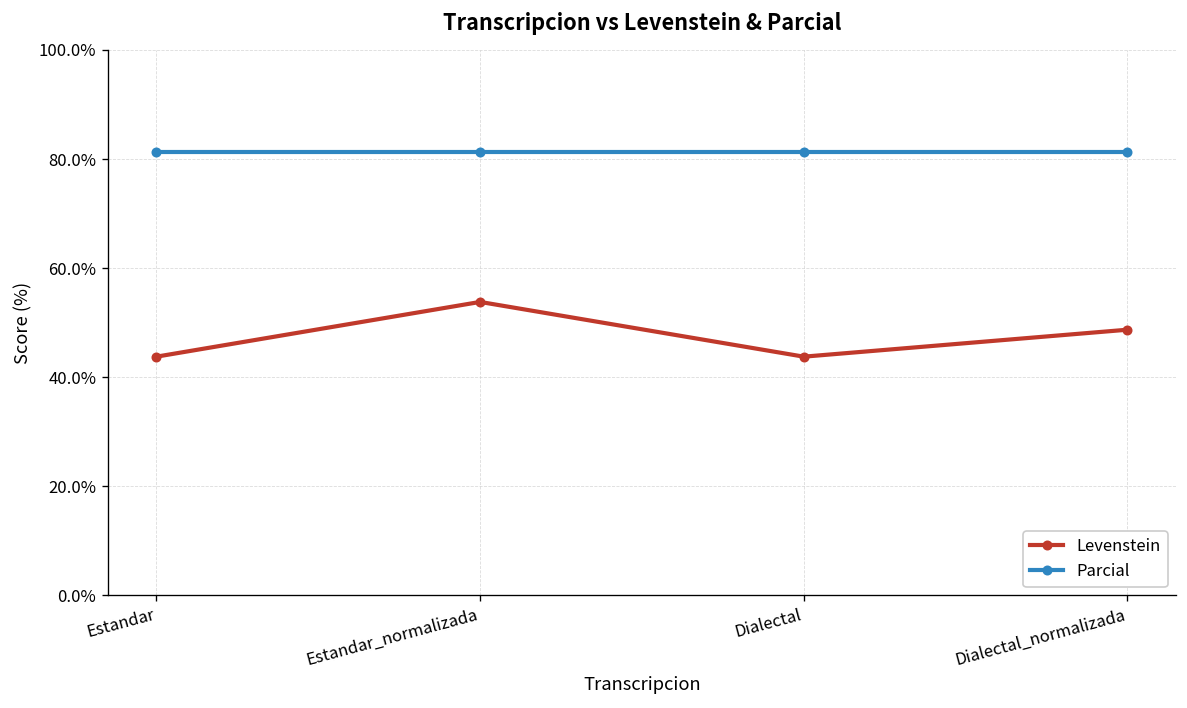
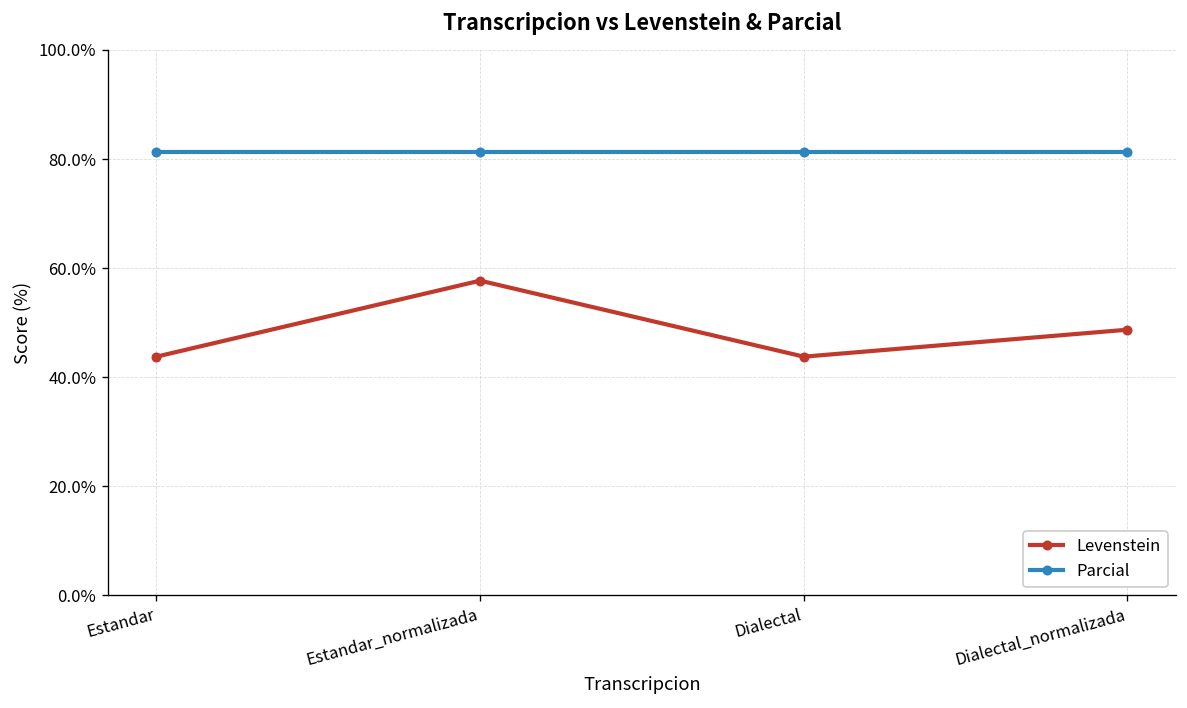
  {
    "Levenstein": {
      "Estandar": "44%",
-     "Estandar_normalizada": "54%",
+     "Estandar_normalizada": "58%",
      "Dialectal": "44%",
      "Dialectal_normalizada": "49%"
    },
    "Parcial": {
      "Estandar": "81%",
      "Estandar_normalizada": "81%",
      "Dialectal": "81%",
      "Dialectal_normalizada": "81%"
    }
  }
